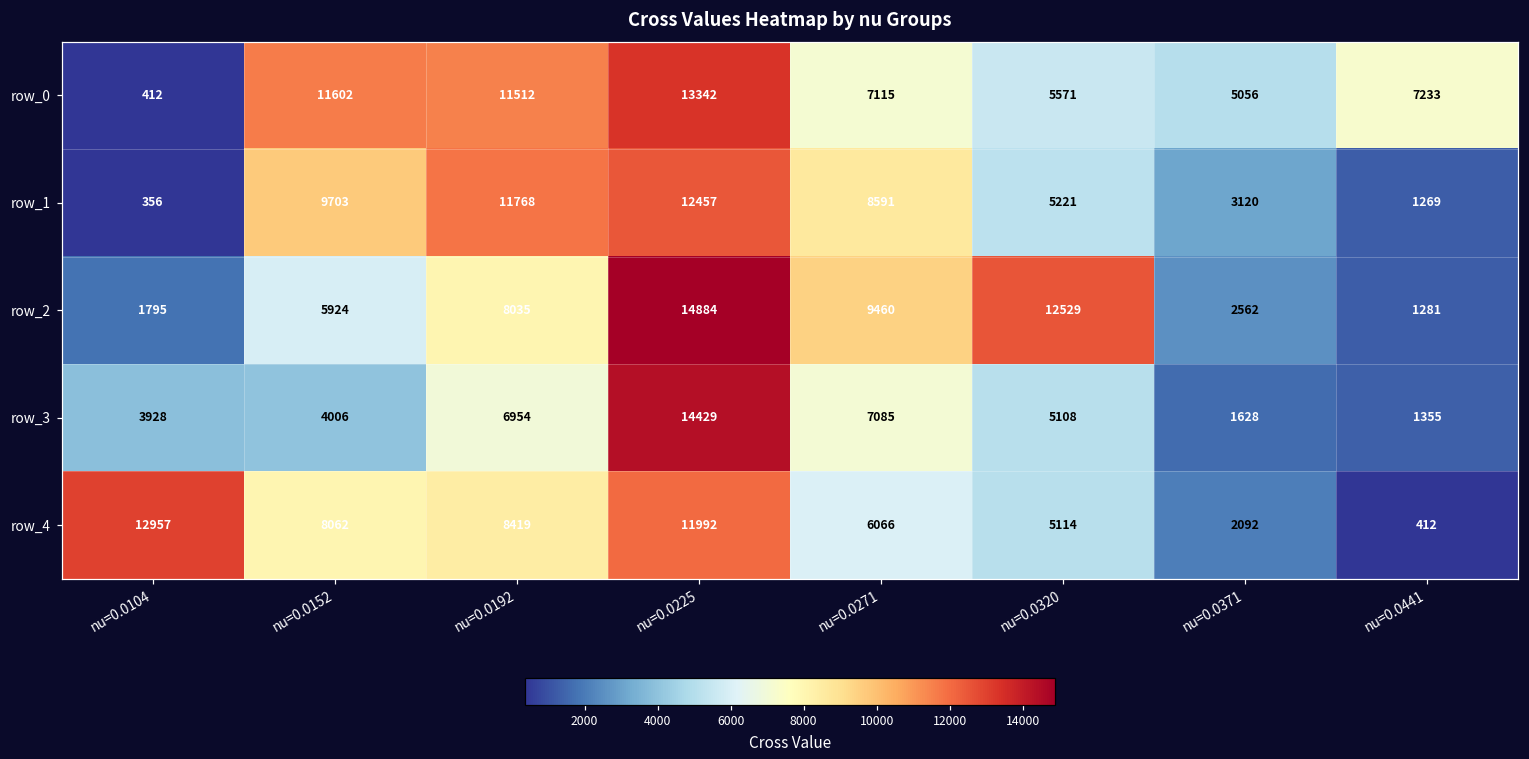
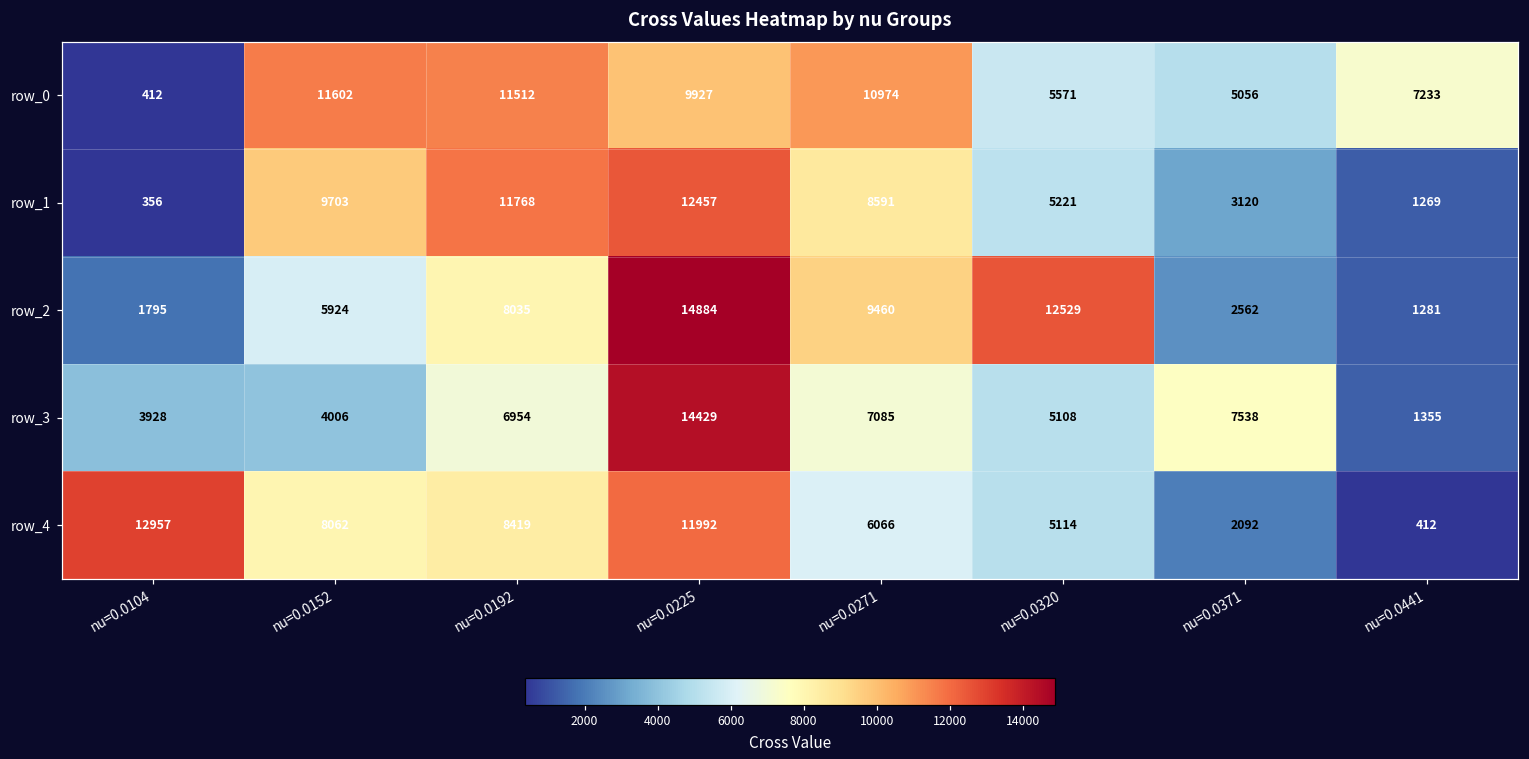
  {
    "row_0": {
      "nu=0.0104": 412,
      "nu=0.0152": 11602,
      "nu=0.0192": 11512,
-     "nu=0.0225": 13342,
-     "nu=0.0271": 7115,
+     "nu=0.0225": 9927,
+     "nu=0.0271": 10974,
      "nu=0.0320": 5571,
      "nu=0.0371": 5056,
      "nu=0.0441": 7233
    },
    "row_1": {
      "nu=0.0104": 356,
      "nu=0.0152": 9703,
      "nu=0.0192": 11768,
      "nu=0.0225": 12457,
      "nu=0.0271": 8591,
      "nu=0.0320": 5221,
      "nu=0.0371": 3120,
      "nu=0.0441": 1269
    },
    "row_2": {
      "nu=0.0104": 1795,
      "nu=0.0152": 5924,
      "nu=0.0192": 8035,
      "nu=0.0225": 14884,
      "nu=0.0271": 9460,
      "nu=0.0320": 12529,
      "nu=0.0371": 2562,
      "nu=0.0441": 1281
    },
    "row_3": {
      "nu=0.0104": 3928,
      "nu=0.0152": 4006,
      "nu=0.0192": 6954,
      "nu=0.0225": 14429,
      "nu=0.0271": 7085,
      "nu=0.0320": 5108,
-     "nu=0.0371": 1628,
+     "nu=0.0371": 7538,
      "nu=0.0441": 1355
    },
    "row_4": {
      "nu=0.0104": 12957,
      "nu=0.0152": 8062,
      "nu=0.0192": 8419,
      "nu=0.0225": 11992,
      "nu=0.0271": 6066,
      "nu=0.0320": 5114,
      "nu=0.0371": 2092,
      "nu=0.0441": 412
    }
  }
